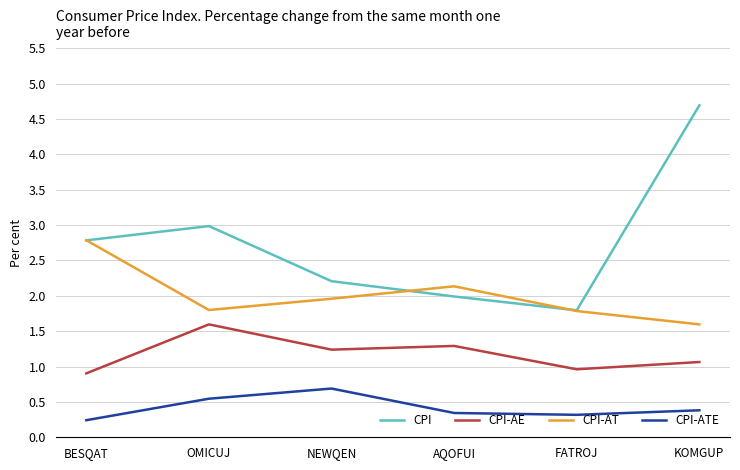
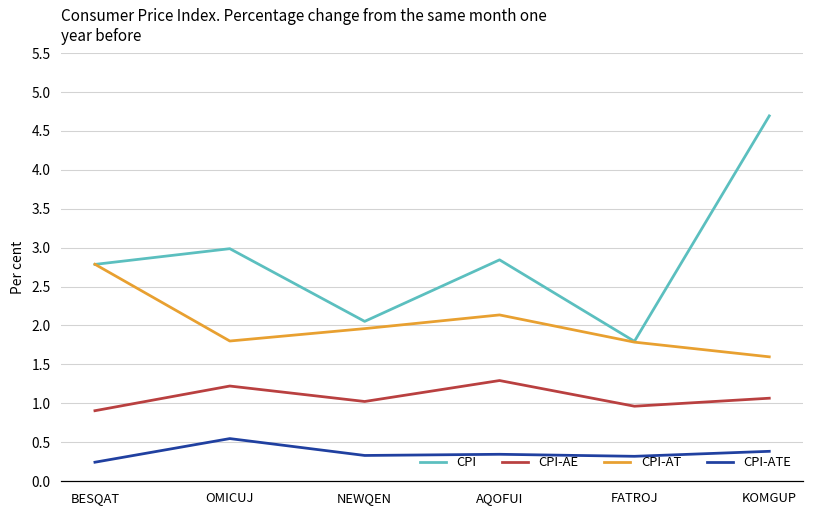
  {
    "CPI": {
      "OMICUJ": 3.0,
-     "NEWQEN": 2.2,
-     "AQOFUI": 2.0,
+     "NEWQEN": 2.1,
+     "AQOFUI": 2.8,
      "KOMGUP": 4.7
    },
    "CPI-AE": {
      "BESQAT": 0.9,
-     "OMICUJ": 1.6,
-     "NEWQEN": 1.2,
+     "OMICUJ": 1.2,
+     "NEWQEN": 1.0,
      "AQOFUI": 1.3,
      "FATROJ": 1.0,
      "KOMGUP": 1.1
    },
    "CPI-AT": {
      "OMICUJ": 1.8,
      "NEWQEN": 2.0,
      "AQOFUI": 2.1,
      "KOMGUP": 1.6
    },
    "CPI-ATE": {
      "BESQAT": 0.2,
      "OMICUJ": 0.5,
-     "NEWQEN": 0.7,
+     "NEWQEN": 0.3,
      "AQOFUI": 0.3,
      "FATROJ": 0.3,
      "KOMGUP": 0.4
    }
  }
